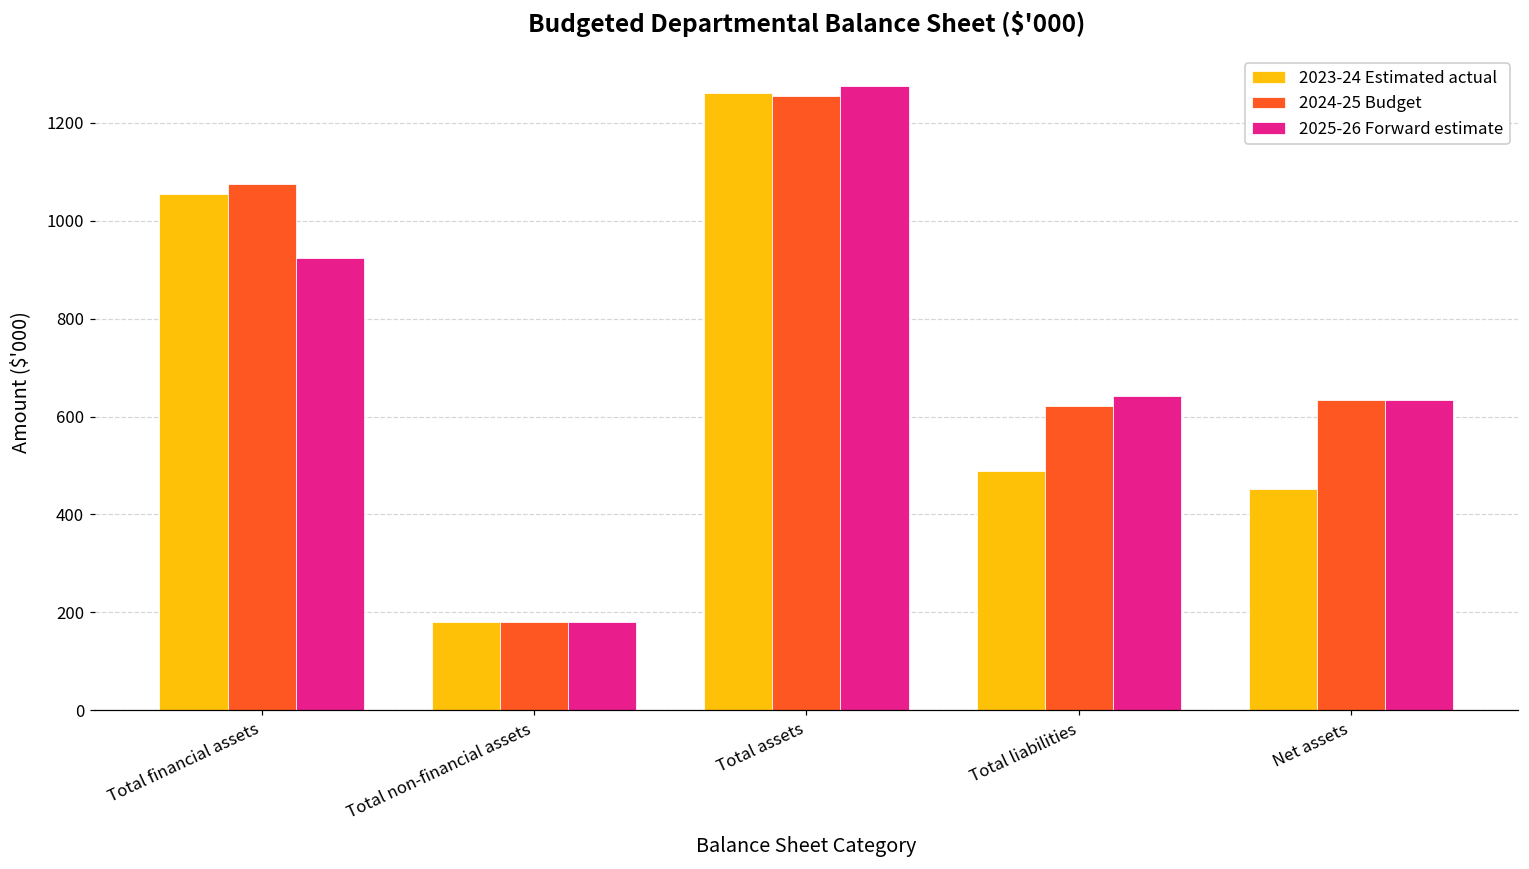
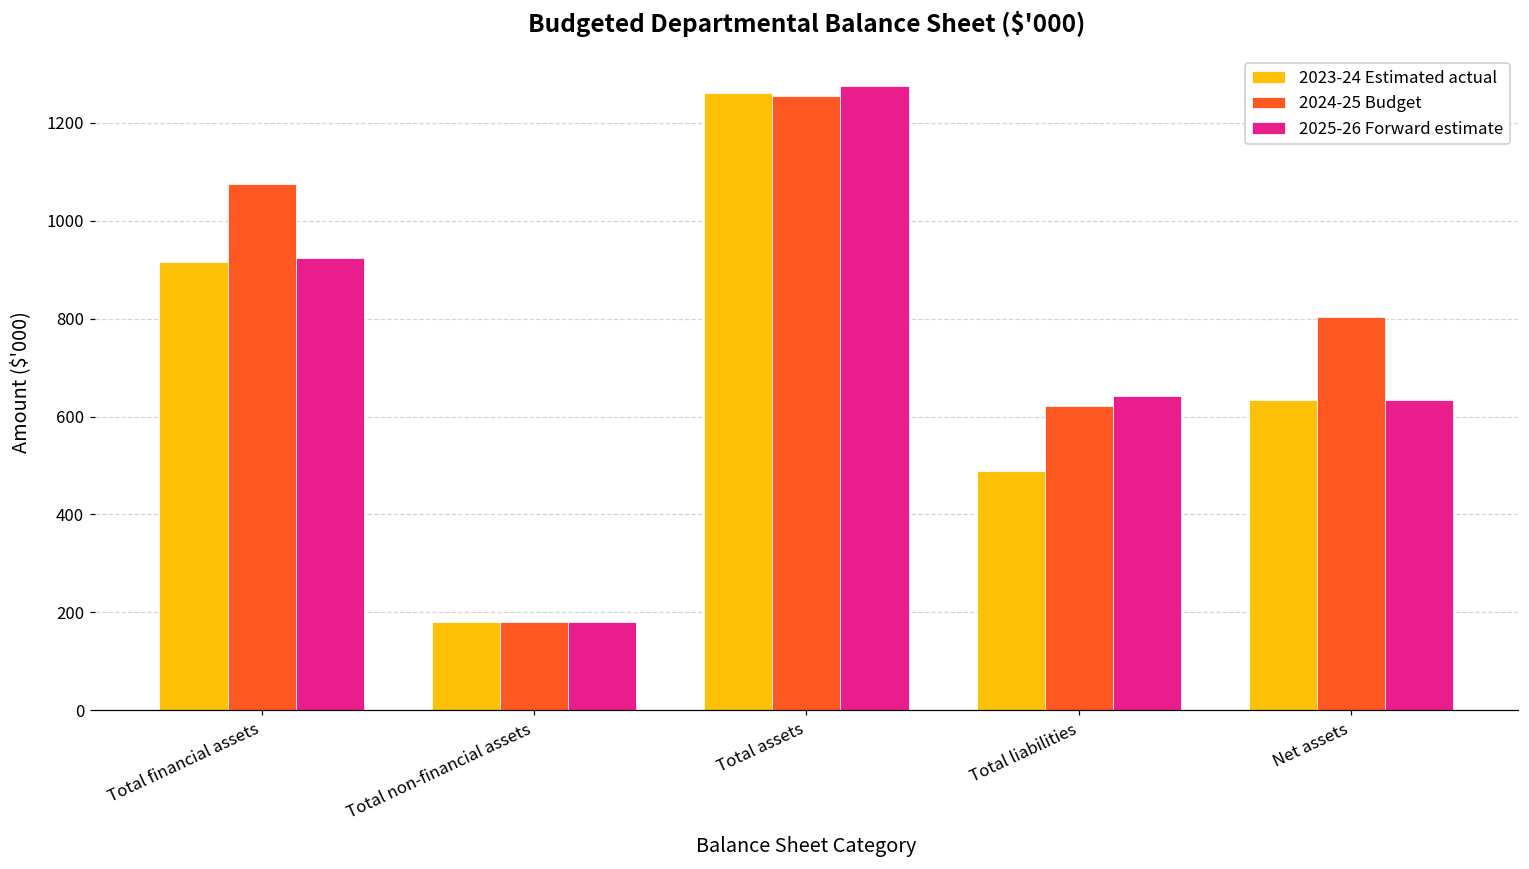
  {
    "2023-24 Estimated actual": {
-     "Total financial assets": 1060,
+     "Total financial assets": 920,
      "Total non-financial assets": 180,
      "Total assets": 1260,
      "Total liabilities": 490,
-     "Net assets": 450
+     "Net assets": 630
    },
    "2024-25 Budget": {
      "Total financial assets": 1080,
      "Total non-financial assets": 180,
      "Total assets": 1260,
      "Total liabilities": 620,
-     "Net assets": 630
+     "Net assets": 800
    },
    "2025-26 Forward estimate": {
      "Total financial assets": 920,
      "Total non-financial assets": 180,
      "Total assets": 1280,
      "Total liabilities": 640,
      "Net assets": 630
    }
  }
